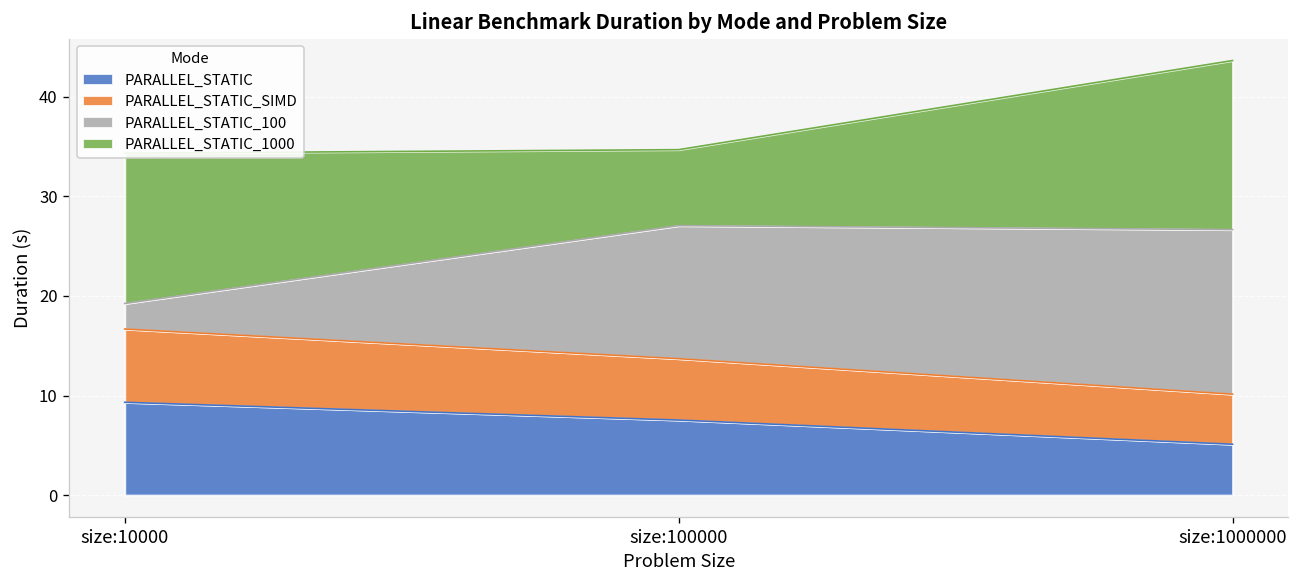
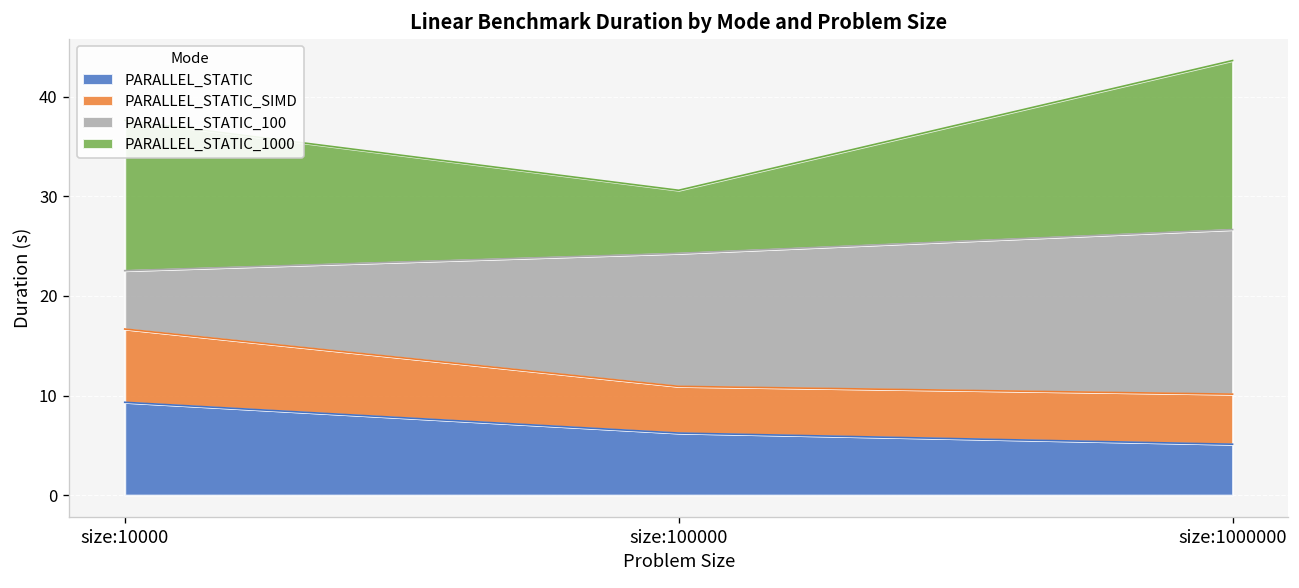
  {
    "PARALLEL_STATIC": {
      "size:10000": 9,
-     "size:100000": 8,
+     "size:100000": 6,
      "size:1000000": 5
    },
    "PARALLEL_STATIC_SIMD": {
      "size:10000": 7,
-     "size:100000": 6,
+     "size:100000": 5,
      "size:1000000": 5
    },
    "PARALLEL_STATIC_100": {
-     "size:10000": 3,
+     "size:10000": 6,
      "size:100000": 13,
      "size:1000000": 17
    },
    "PARALLEL_STATIC_1000": {
-     "size:100000": 8,
+     "size:100000": 6,
      "size:1000000": 17
    }
  }
